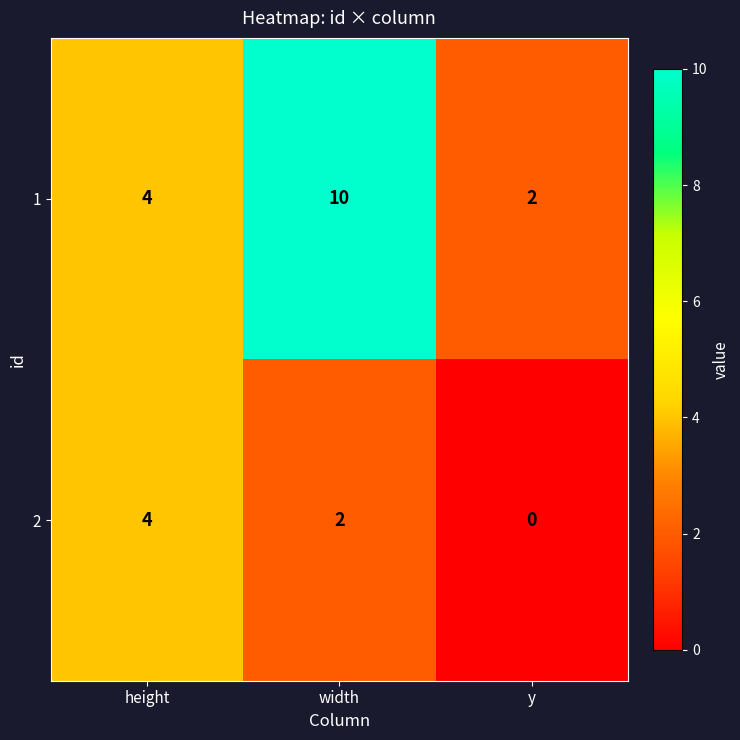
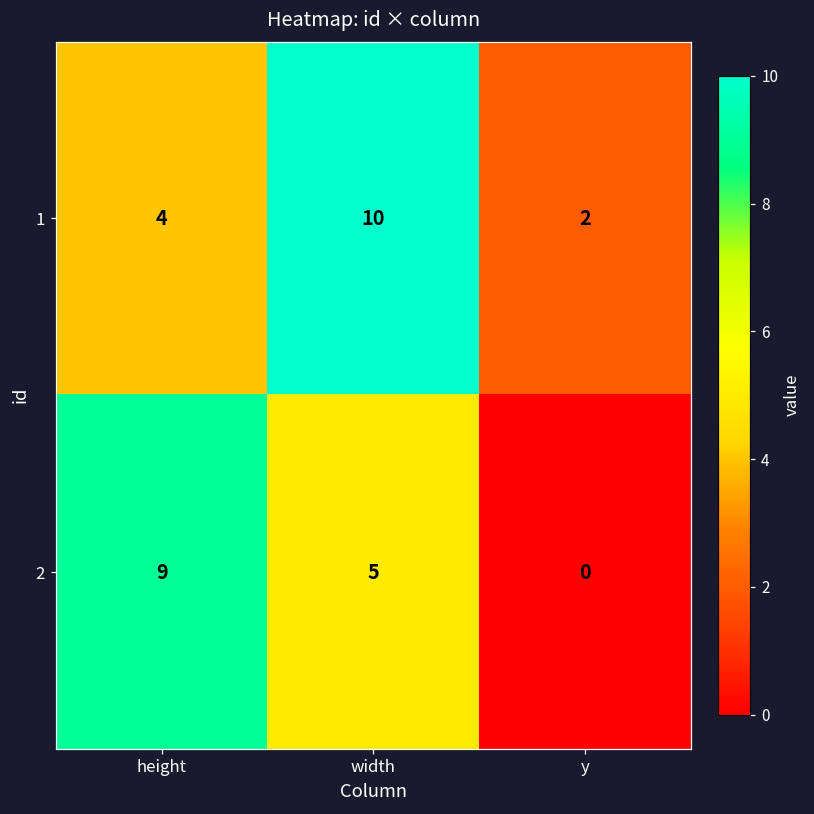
  {
    "1": {
      "height": 4,
      "width": 10,
      "y": 2
    },
    "2": {
-     "height": 4,
-     "width": 2,
+     "height": 9,
+     "width": 5,
      "y": 0
    }
  }
